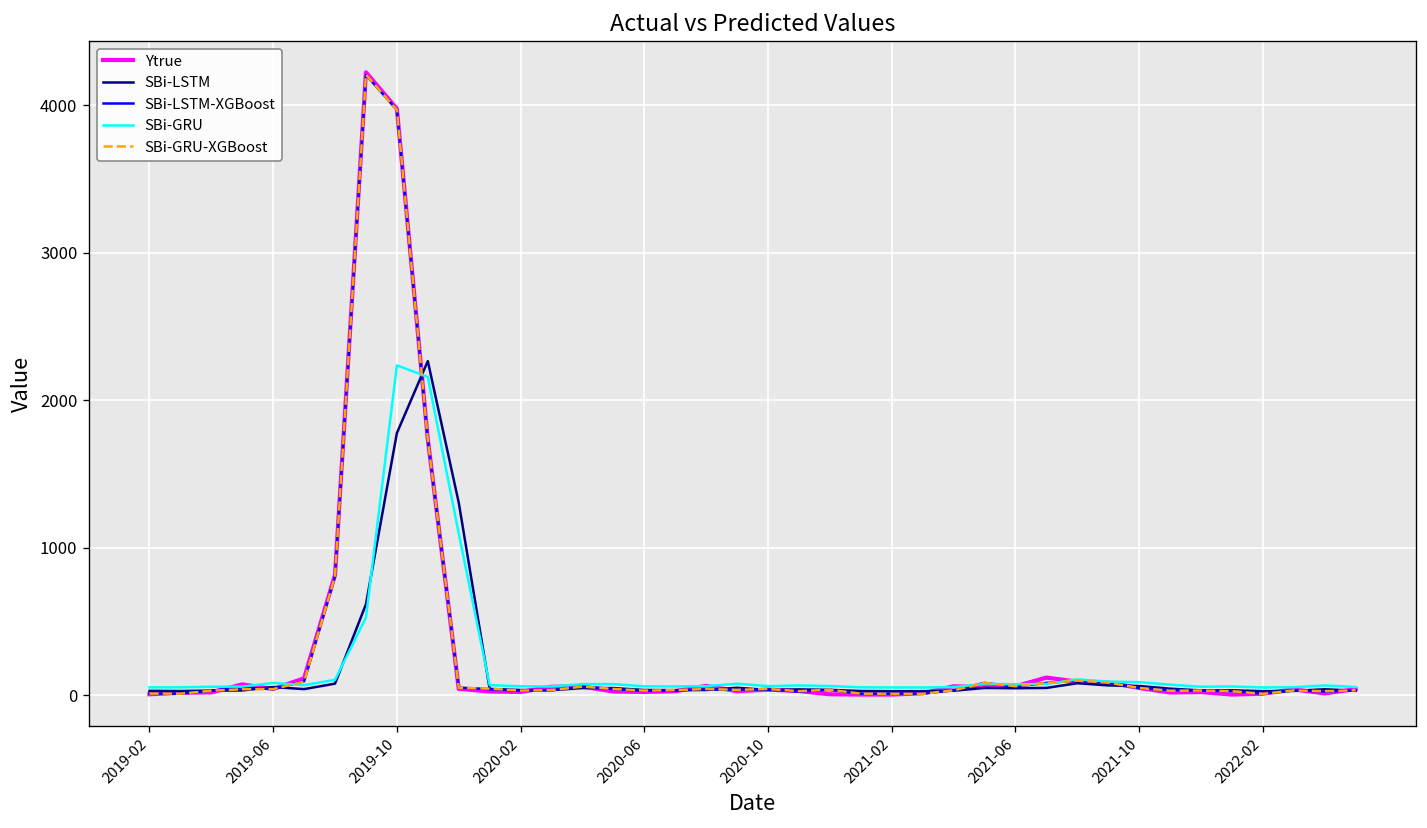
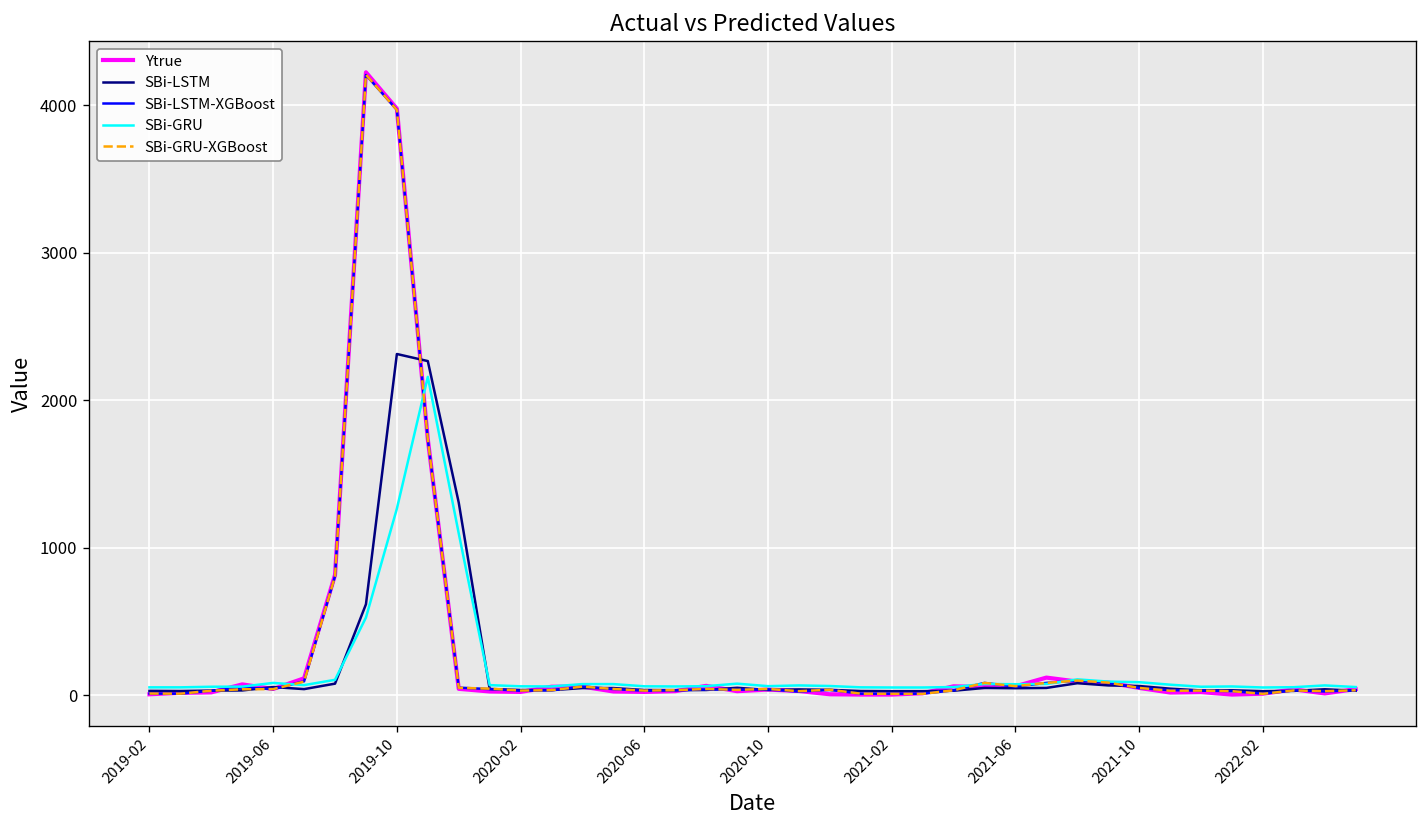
  {
    "SBi-LSTM": {
-     "2019-10": 1780
+     "2019-10": 2310
    },
    "SBi-GRU": {
      "2019-02": 60,
      "2019-06": 90,
-     "2019-10": 2240,
+     "2019-10": 1270,
      "2020-02": 60,
      "2020-06": 60,
      "2021-02": 50,
      "2021-10": 90,
      "2022-02": 50
    }
  }
